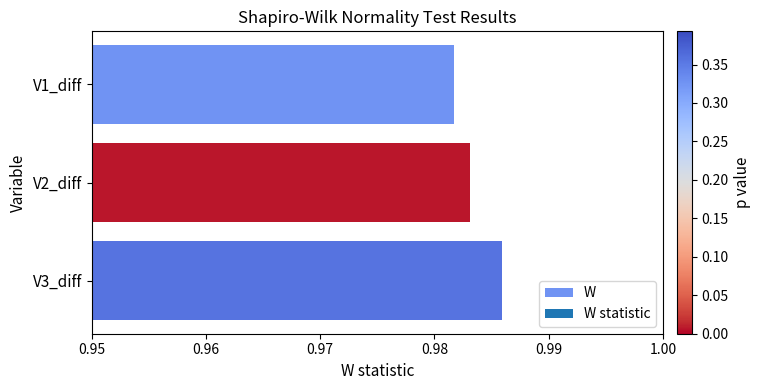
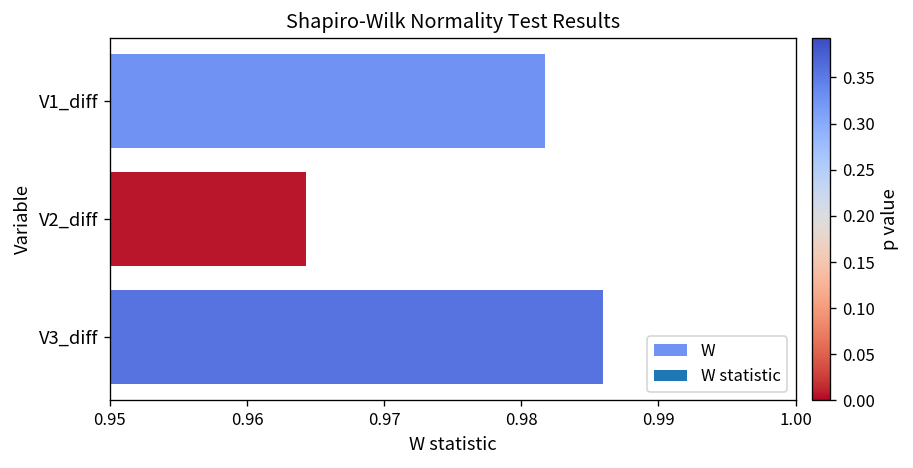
  {
    "V1_diff": 0.9817,
-   "V2_diff": 0.9831,
+   "V2_diff": 0.9643,
    "V3_diff": 0.9860
  }
